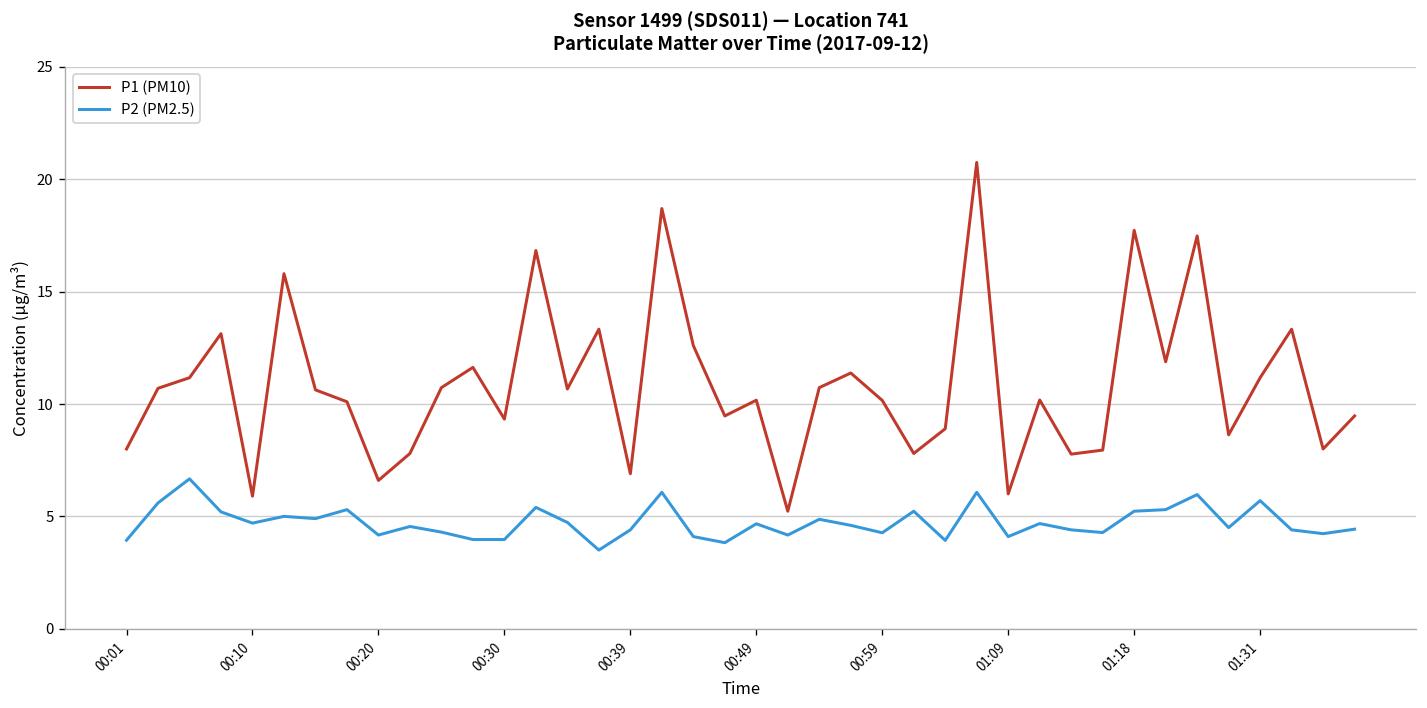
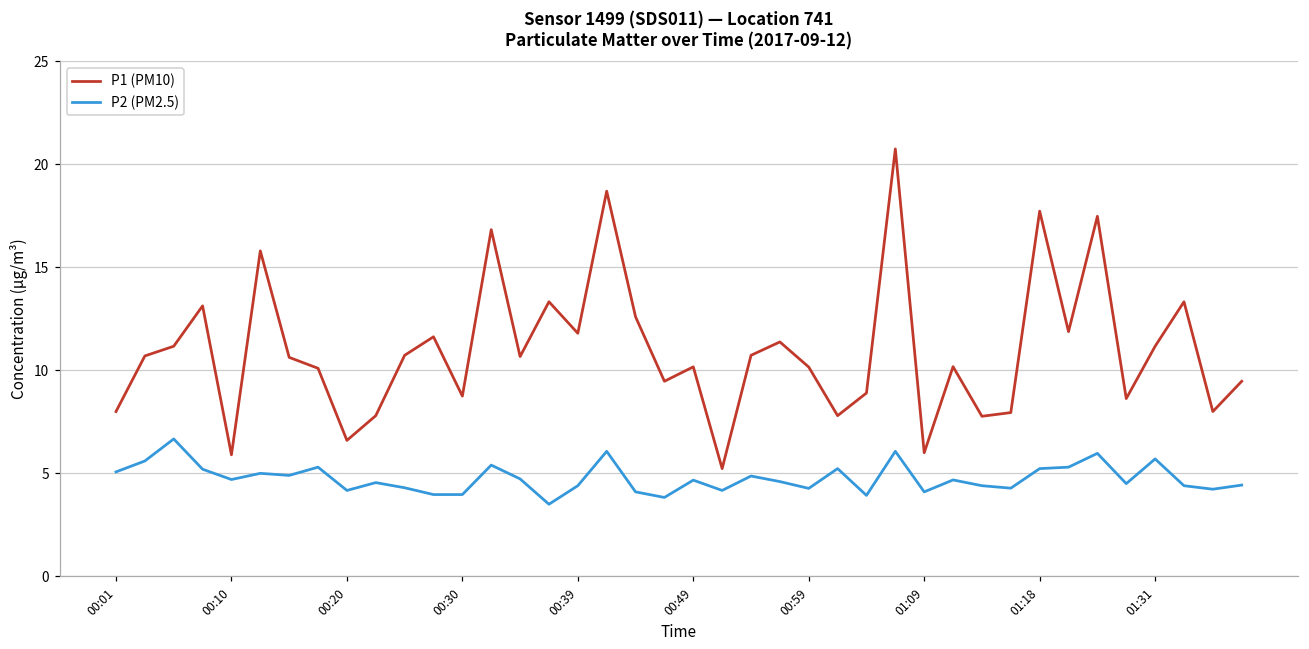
  {
    "P1 (PM10)": {
      "00:01": 8.0,
      "00:10": 5.9,
      "00:20": 6.6,
-     "00:30": 9.3,
-     "00:39": 6.9,
+     "00:30": 8.8,
+     "00:39": 11.8,
      "00:49": 10.2,
      "00:59": 10.2,
      "01:09": 6.0,
      "01:18": 17.7,
      "01:31": 11.2
    },
    "P2 (PM2.5)": {
-     "00:01": 3.9,
+     "00:01": 5.1,
      "00:10": 4.7,
      "00:20": 4.2,
      "00:30": 4.0,
      "00:39": 4.4,
      "00:49": 4.7,
      "00:59": 4.3,
      "01:09": 4.1,
      "01:18": 5.2,
      "01:31": 5.7
    }
  }
